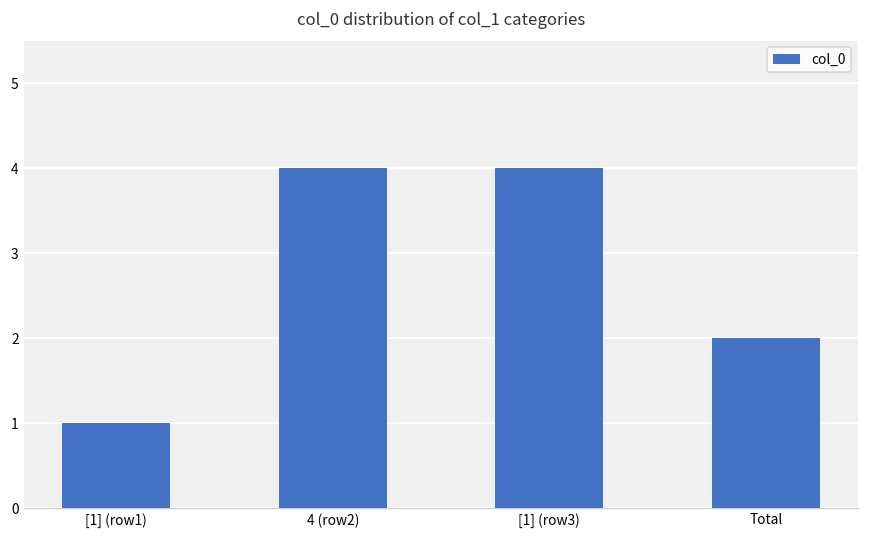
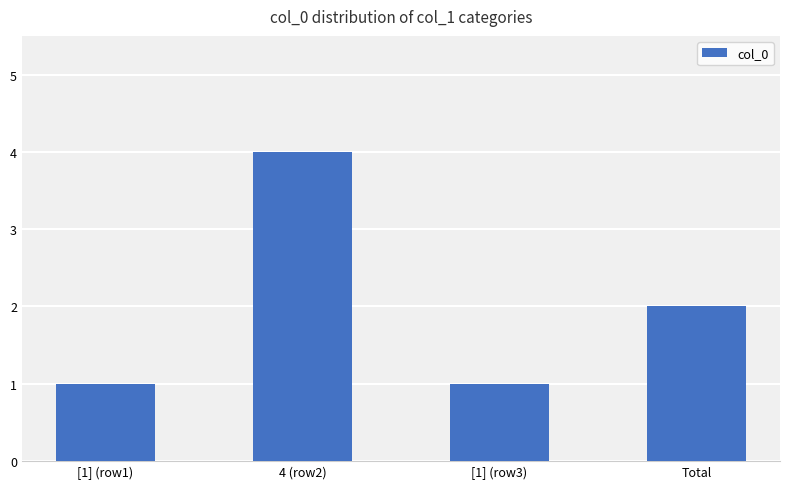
  {
    "[1] (row1)": 1,
    "4 (row2)": 4,
-   "[1] (row3)": 4,
+   "[1] (row3)": 1,
    "Total": 2
  }
